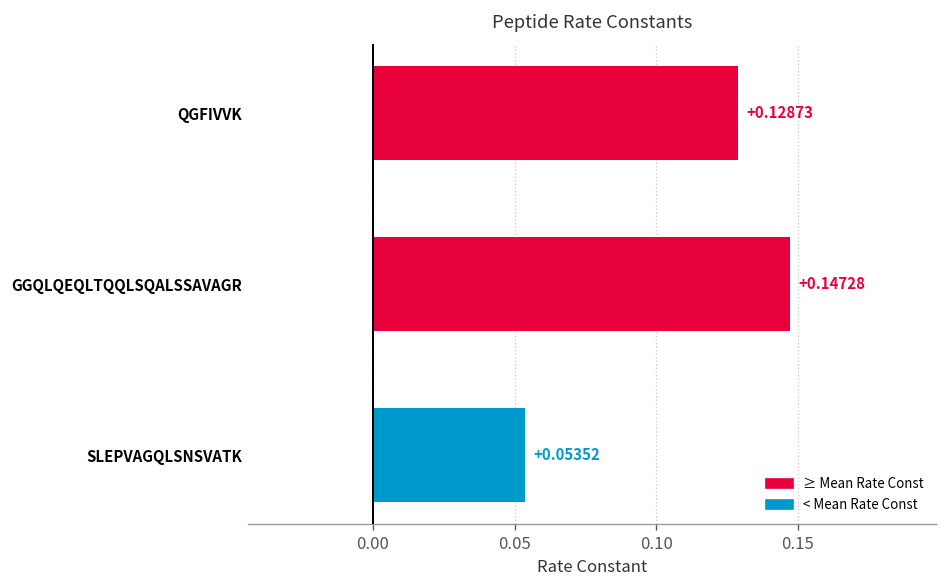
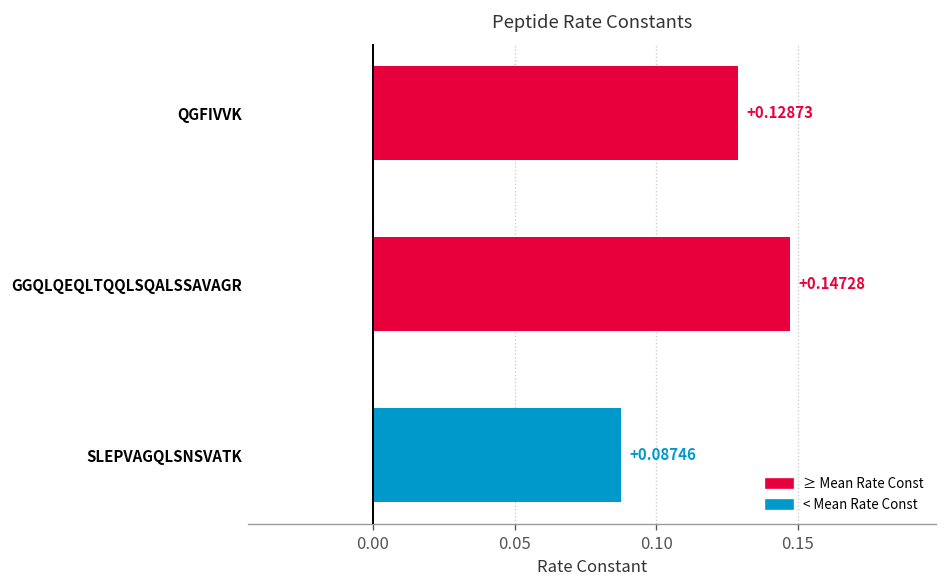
  {
    "QGFIVVK": "+0.12873",
    "GGQLQEQLTQQLSQALSSAVAGR": "+0.14728",
-   "SLEPVAGQLSNSVATK": "+0.05352"
+   "SLEPVAGQLSNSVATK": "+0.08746"
  }
